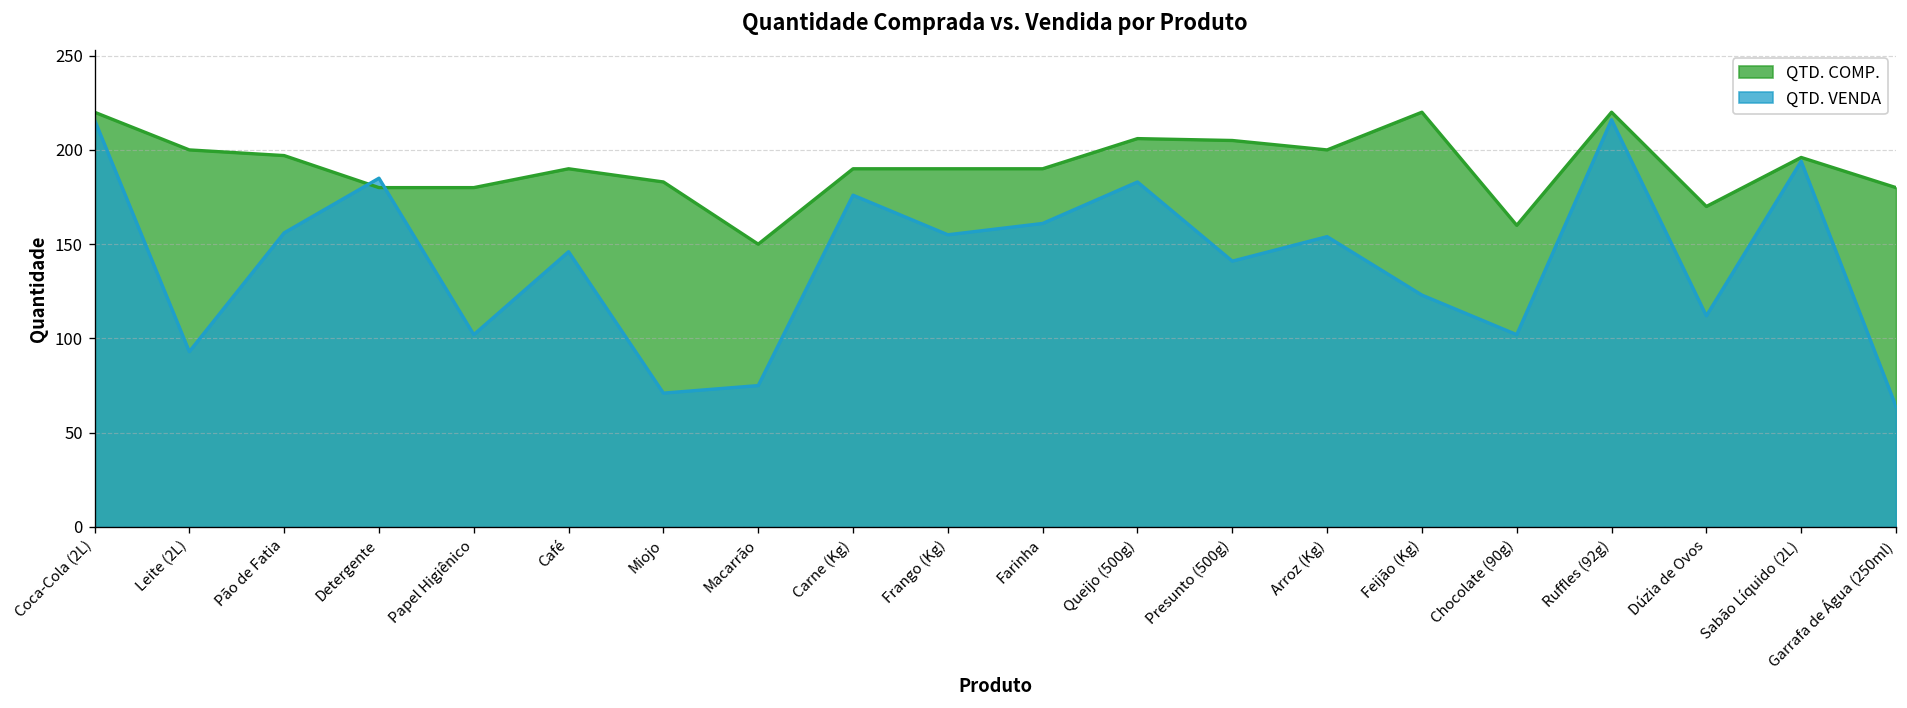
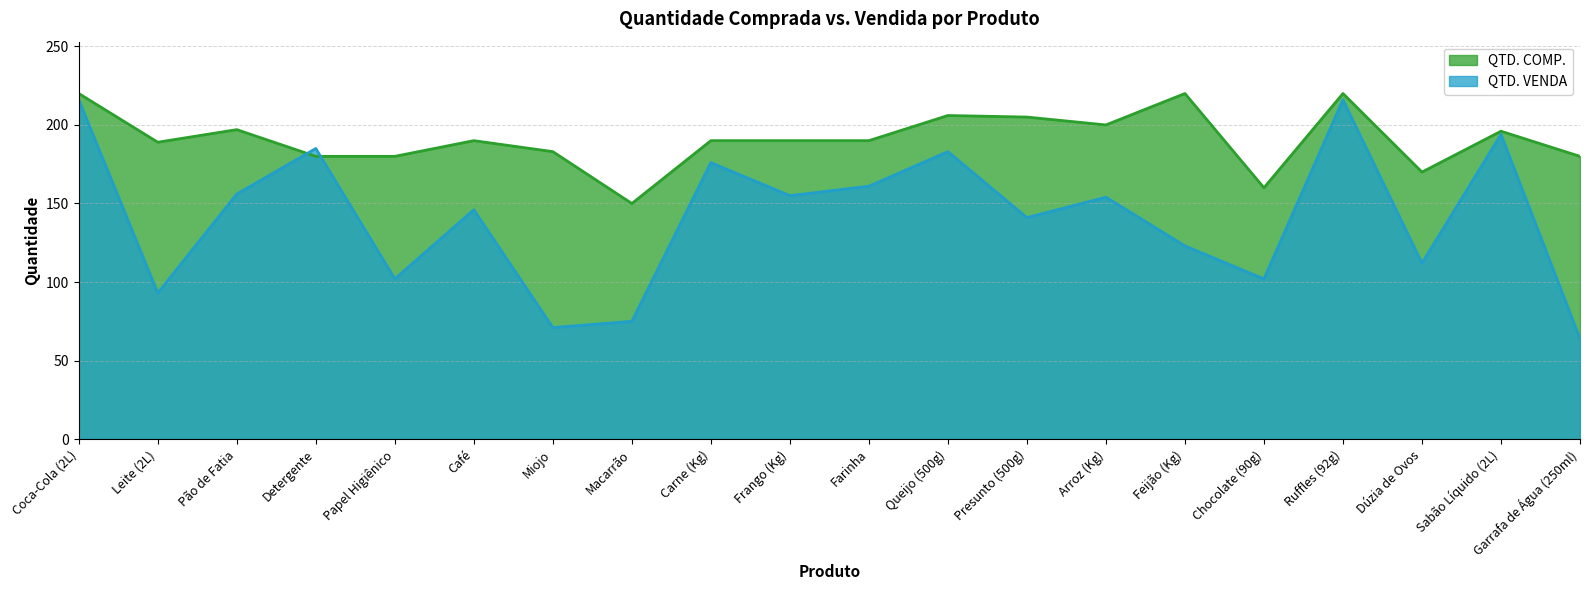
  {
    "QTD. COMP.": {
      "Coca-Cola (2L)": 220,
-     "Leite (2L)": 200,
+     "Leite (2L)": 189,
      "Pão de Fatia": 197,
      "Detergente": 180,
      "Papel Higiênico": 180,
      "Café": 190,
      "Miojo": 183,
      "Macarrão": 150,
      "Carne (Kg)": 190,
      "Frango (Kg)": 190,
      "Farinha": 190,
      "Queijo (500g)": 206,
      "Presunto (500g)": 205,
      "Arroz (Kg)": 200,
      "Feijão (Kg)": 220,
      "Chocolate (90g)": 160,
      "Ruffles (92g)": 220,
      "Dúzia de Ovos": 170,
      "Sabão Líquido (2L)": 196,
      "Garrafa de Água (250ml)": 180
    },
    "QTD. VENDA": {
      "Coca-Cola (2L)": 216,
      "Leite (2L)": 93,
      "Pão de Fatia": 156,
      "Detergente": 185,
      "Papel Higiênico": 102,
      "Café": 146,
      "Miojo": 71,
      "Macarrão": 75,
      "Carne (Kg)": 176,
      "Frango (Kg)": 155,
      "Farinha": 161,
      "Queijo (500g)": 183,
      "Presunto (500g)": 141,
      "Arroz (Kg)": 154,
      "Feijão (Kg)": 123,
      "Chocolate (90g)": 102,
      "Ruffles (92g)": 216,
      "Dúzia de Ovos": 112,
      "Sabão Líquido (2L)": 194,
      "Garrafa de Água (250ml)": 64
    }
  }
